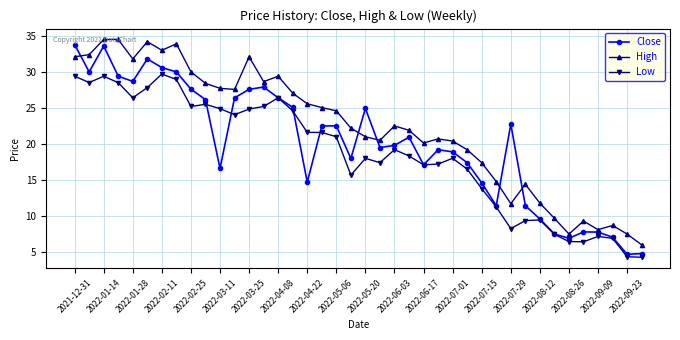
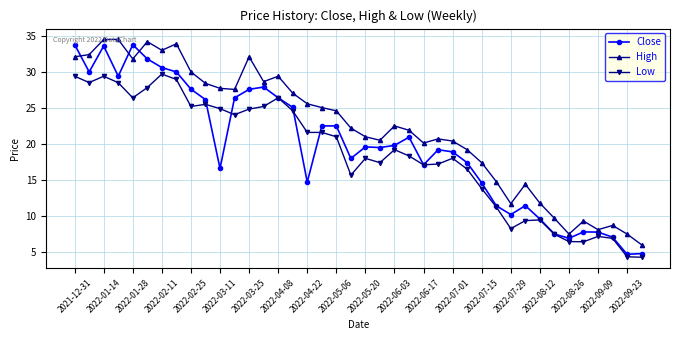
  {
    "Close": {
      "2021-12-31": 34,
      "2022-01-14": 34,
-     "2022-01-28": 29,
+     "2022-01-28": 34,
      "2022-02-11": 31,
      "2022-02-25": 28,
      "2022-03-11": 17,
      "2022-03-25": 28,
      "2022-04-22": 15,
      "2022-05-06": 23,
-     "2022-05-20": 25,
+     "2022-05-20": 20,
      "2022-06-03": 20,
      "2022-07-01": 19,
      "2022-07-15": 15,
-     "2022-07-29": 23,
+     "2022-07-29": 10,
      "2022-08-26": 7
    }
  }
